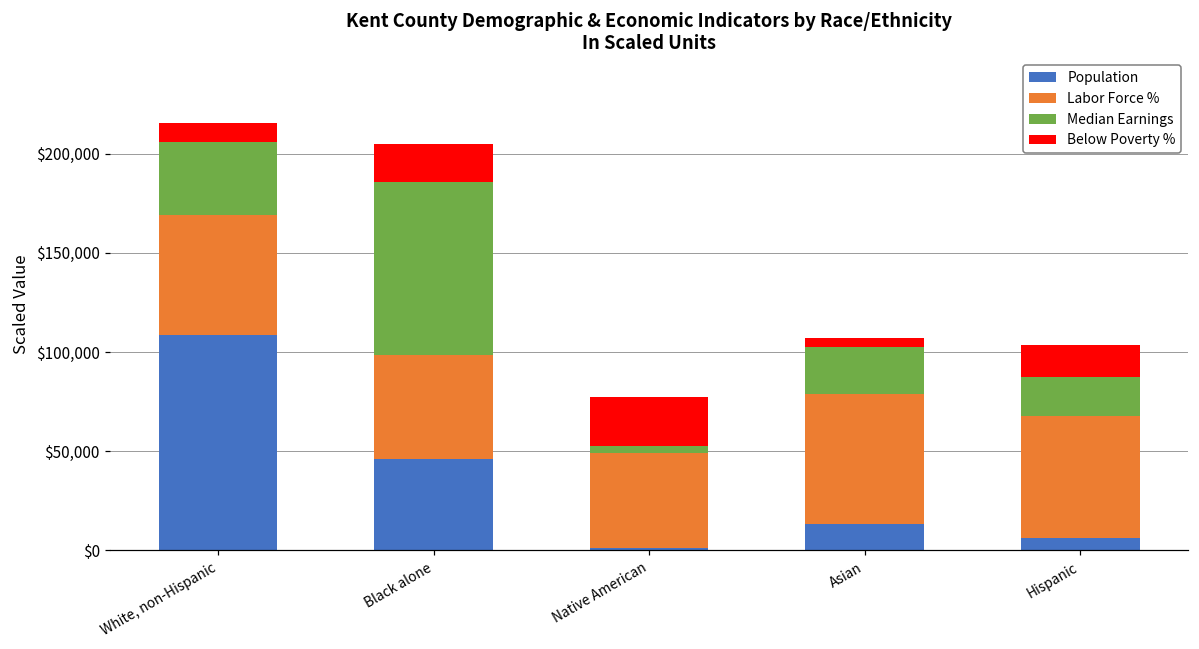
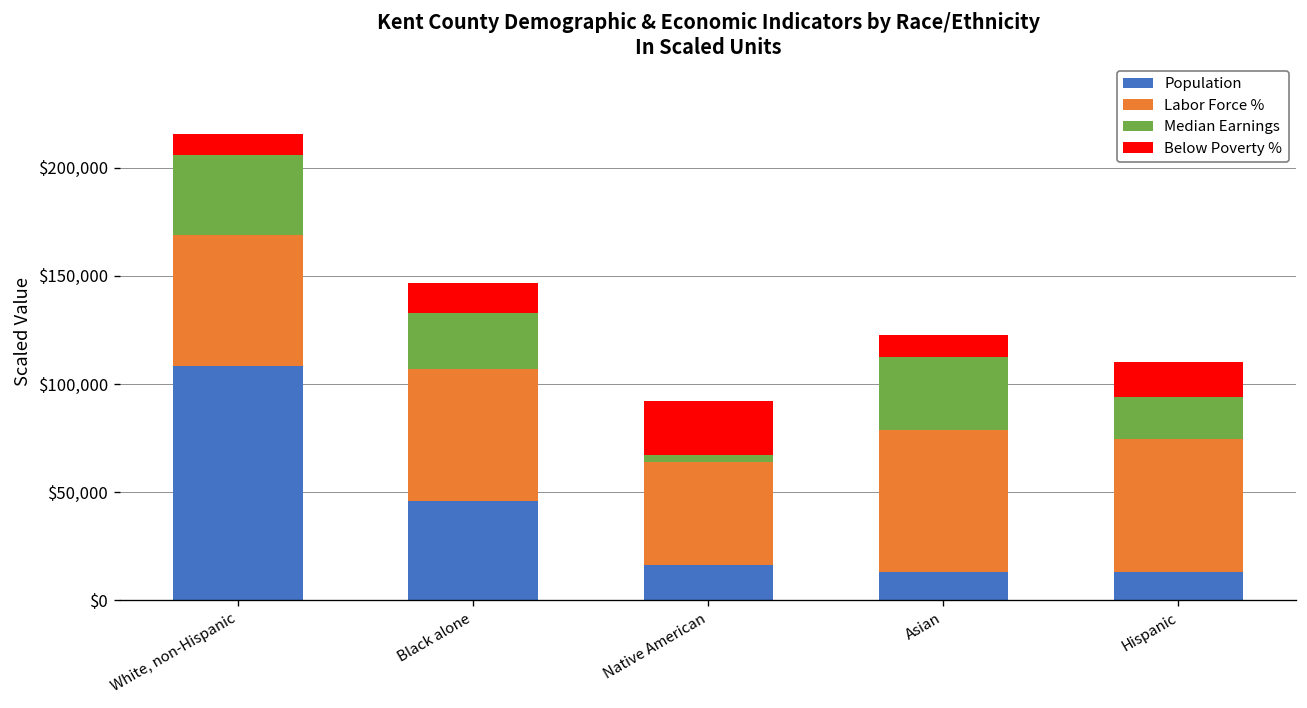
  {
    "Population": {
      "White, non-Hispanic": "$108,000",
      "Black alone": "$46,000",
-     "Native American": "$1,000",
+     "Native American": "$16,000",
      "Asian": "$13,000",
-     "Hispanic": "$6,000"
+     "Hispanic": "$13,000"
    },
    "Labor Force %": {
      "White, non-Hispanic": "$61,000",
-     "Black alone": "$53,000",
+     "Black alone": "$61,000",
      "Native American": "$48,000",
      "Asian": "$66,000",
      "Hispanic": "$62,000"
    },
    "Median Earnings": {
      "White, non-Hispanic": "$37,000",
-     "Black alone": "$87,000",
+     "Black alone": "$26,000",
      "Native American": "$4,000",
-     "Asian": "$24,000",
+     "Asian": "$34,000",
      "Hispanic": "$19,000"
    },
    "Below Poverty %": {
      "White, non-Hispanic": "$10,000",
-     "Black alone": "$19,000",
+     "Black alone": "$14,000",
      "Native American": "$25,000",
-     "Asian": "$4,000",
+     "Asian": "$11,000",
      "Hispanic": "$16,000"
    }
  }
